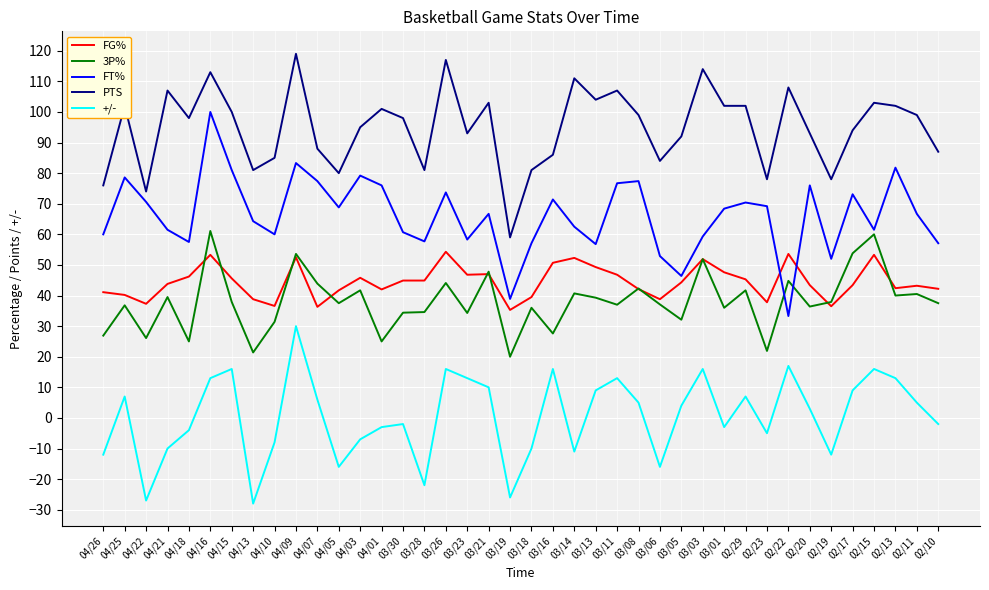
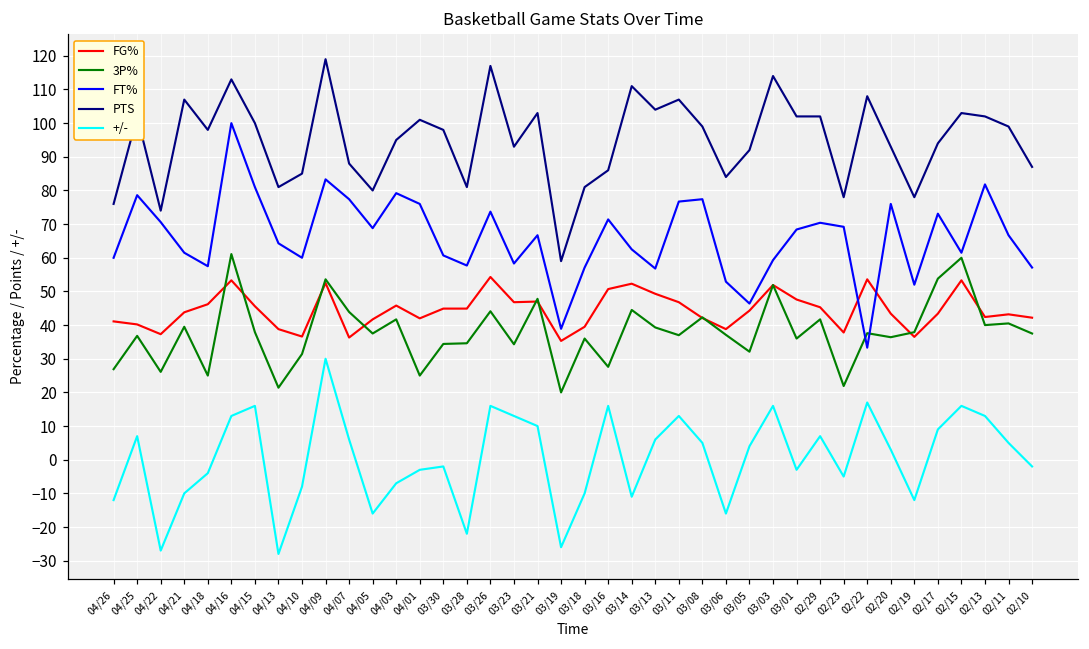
  {
    "FG%": {
      "04/26": 41,
      "04/25": 40,
      "04/22": 37,
      "04/21": 44,
      "04/18": 46,
      "04/16": 53,
      "04/15": 46,
      "04/13": 39,
      "04/10": 37,
      "04/09": 53,
      "04/07": 36,
      "04/05": 42,
      "04/03": 46,
      "04/01": 42,
      "03/30": 45,
      "03/28": 45,
      "03/26": 54,
      "03/23": 47,
      "03/19": 35,
      "03/18": 40,
      "03/16": 51,
      "03/14": 52,
      "03/13": 49,
      "03/11": 47,
      "03/06": 39,
      "03/05": 44,
      "03/01": 48,
      "02/29": 45,
      "02/23": 38,
      "02/22": 54,
      "02/20": 43,
      "02/19": 37,
      "02/17": 43,
      "02/15": 53,
      "02/13": 42,
      "02/11": 43,
      "02/10": 42
    },
    "3P%": {
      "04/26": 27,
      "04/25": 37,
      "04/22": 26,
      "04/21": 40,
      "04/18": 25,
      "04/16": 61,
      "04/15": 38,
      "04/13": 21,
      "04/10": 31,
      "04/09": 54,
      "04/07": 44,
      "04/05": 38,
      "04/03": 42,
      "04/01": 25,
      "03/30": 34,
      "03/28": 35,
      "03/26": 44,
      "03/23": 34,
      "03/19": 20,
      "03/18": 36,
      "03/16": 28,
-     "03/14": 41,
+     "03/14": 45,
      "03/13": 39,
      "03/11": 37,
      "03/06": 37,
      "03/05": 32,
      "03/01": 36,
      "02/29": 42,
      "02/23": 22,
-     "02/22": 45,
+     "02/22": 38,
      "02/20": 36,
      "02/19": 38,
      "02/17": 54,
      "02/15": 60,
      "02/13": 40,
      "02/11": 41,
      "02/10": 38
    },
    "FT%": {
      "04/26": 60,
      "04/25": 79,
      "04/22": 71,
      "04/21": 62,
      "04/18": 58,
      "04/16": 100,
      "04/15": 81,
      "04/13": 64,
      "04/10": 60,
      "04/09": 83,
      "04/07": 77,
      "04/05": 69,
      "04/03": 79,
      "04/01": 76,
      "03/30": 61,
      "03/28": 58,
      "03/26": 74,
      "03/23": 58,
      "03/21": 67,
      "03/19": 39,
      "03/18": 57,
      "03/16": 71,
      "03/14": 63,
      "03/13": 57,
      "03/11": 77,
      "03/08": 77,
      "03/06": 53,
      "03/05": 46,
      "03/03": 59,
      "03/01": 68,
      "02/29": 70,
      "02/23": 69,
      "02/22": 33,
      "02/20": 76,
      "02/19": 52,
      "02/17": 73,
      "02/15": 62,
      "02/13": 82,
      "02/11": 67,
      "02/10": 57
    },
    "PTS": {
      "04/26": 76,
      "04/22": 74,
      "04/21": 107,
      "04/18": 98,
      "04/16": 113,
      "04/15": 100,
      "04/13": 81,
      "04/10": 85,
      "04/09": 119,
      "04/07": 88,
      "04/05": 80,
      "04/03": 95,
      "04/01": 101,
      "03/30": 98,
      "03/28": 81,
      "03/26": 117,
      "03/23": 93,
      "03/21": 103,
      "03/19": 59,
      "03/18": 81,
      "03/16": 86,
      "03/14": 111,
      "03/13": 104,
      "03/11": 107,
      "03/08": 99,
      "03/06": 84,
      "03/05": 92,
      "03/03": 114,
      "03/01": 102,
      "02/29": 102,
      "02/23": 78,
      "02/22": 108,
      "02/20": 93,
      "02/19": 78,
      "02/17": 94,
      "02/15": 103,
      "02/13": 102,
      "02/11": 99,
      "02/10": 87
    },
    "+/-": {
      "04/26": -12,
      "04/25": 7,
      "04/22": -27,
      "04/21": -10,
      "04/18": -4,
      "04/16": 13,
      "04/15": 16,
      "04/13": -28,
      "04/10": -8,
      "04/09": 30,
      "04/07": 6,
      "04/05": -16,
      "04/03": -7,
      "04/01": -3,
      "03/30": -2,
      "03/28": -22,
      "03/26": 16,
      "03/23": 13,
      "03/21": 10,
      "03/19": -26,
      "03/18": -10,
      "03/16": 16,
      "03/14": -11,
-     "03/13": 9,
+     "03/13": 6,
      "03/11": 13,
      "03/08": 5,
      "03/06": -16,
      "03/05": 4,
      "03/03": 16,
      "03/01": -3,
      "02/29": 7,
      "02/23": -5,
      "02/22": 17,
      "02/20": 3,
      "02/19": -12,
      "02/17": 9,
      "02/15": 16,
      "02/13": 13,
      "02/11": 5,
      "02/10": -2
    }
  }
